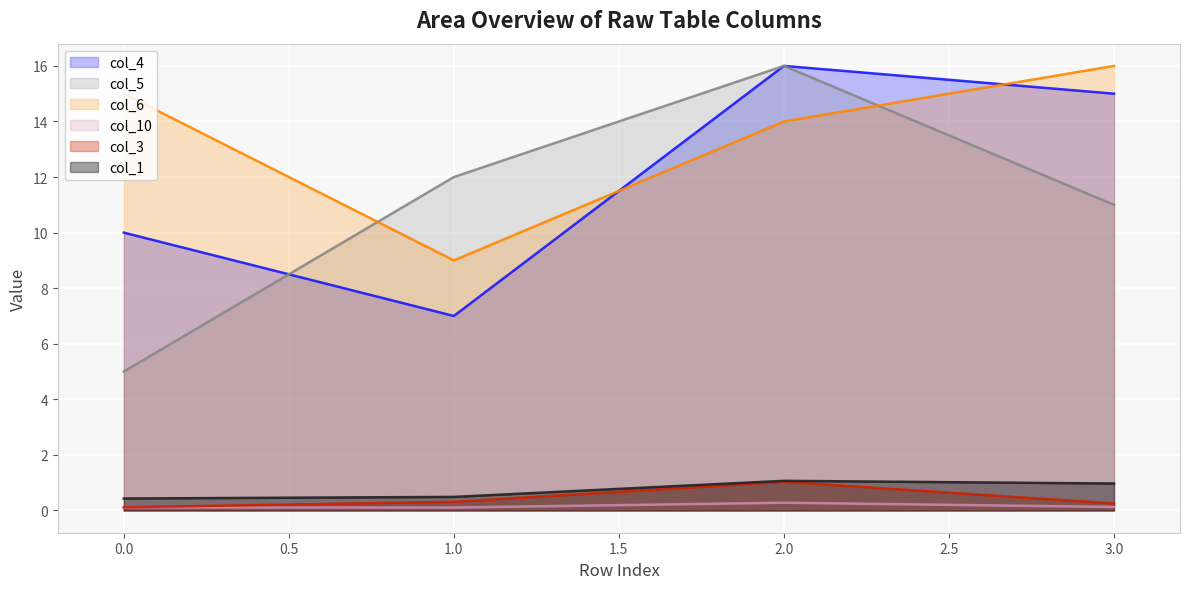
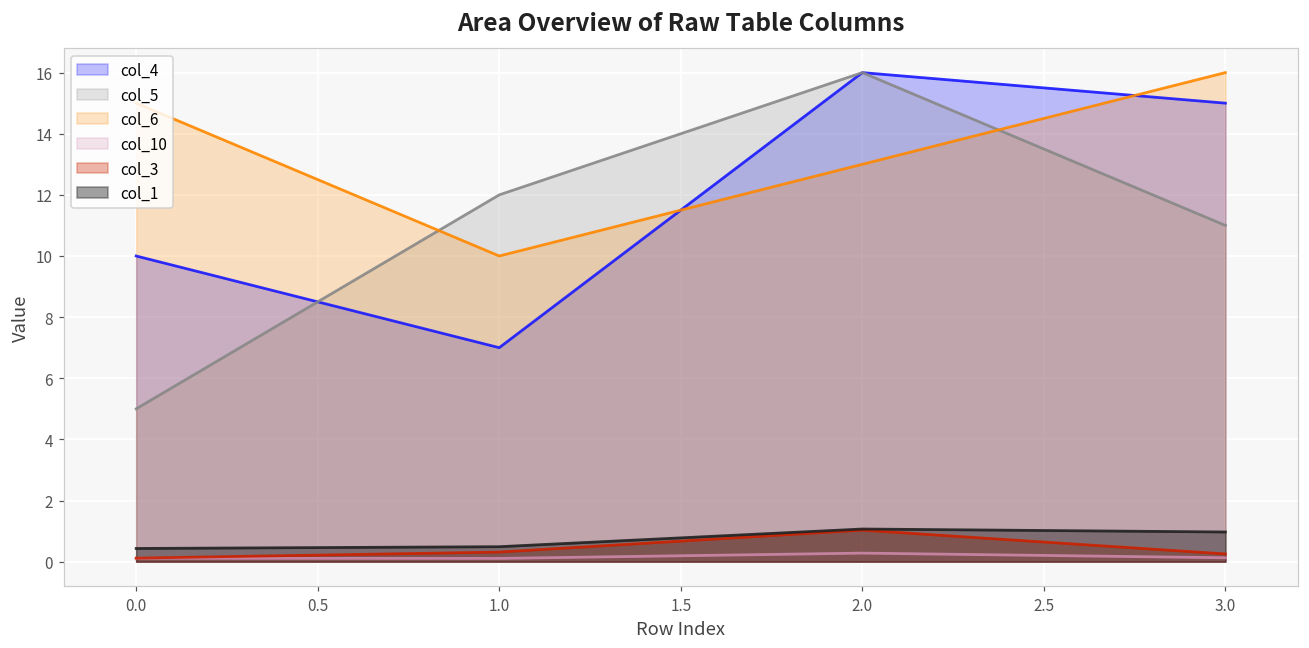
  {
    "col_4": {
      "0.0": 10,
      "1.0": 7,
      "3.0": 15
    },
    "col_6": {
-     "1.0": 9,
-     "2.0": 14,
+     "1.0": 10,
+     "2.0": 13,
      "3.0": 16
    },
    "col_3": {
      "1.0": 0.3,
      "3.0": 0.3
    },
    "col_1": {
      "0.0": 0.4,
      "1.0": 0.5,
      "3.0": 1
    }
  }
